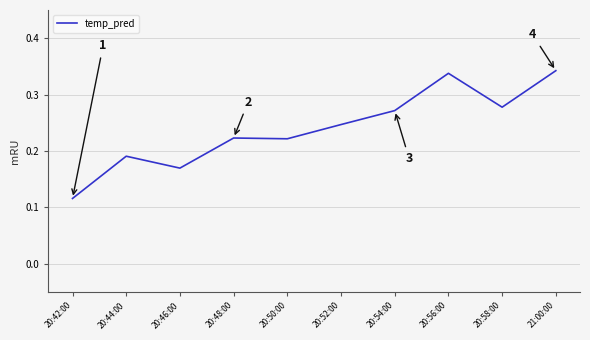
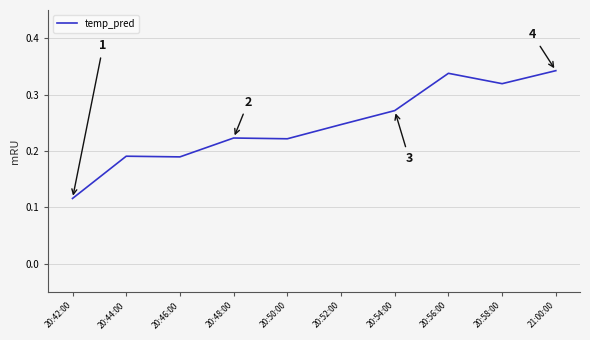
  {
    "20:44:00": 0.19,
-   "20:46:00": 0.17,
+   "20:46:00": 0.19,
    "20:50:00": 0.22,
    "20:52:00": 0.25,
    "20:56:00": 0.34,
-   "20:58:00": 0.28
+   "20:58:00": 0.32
  }
